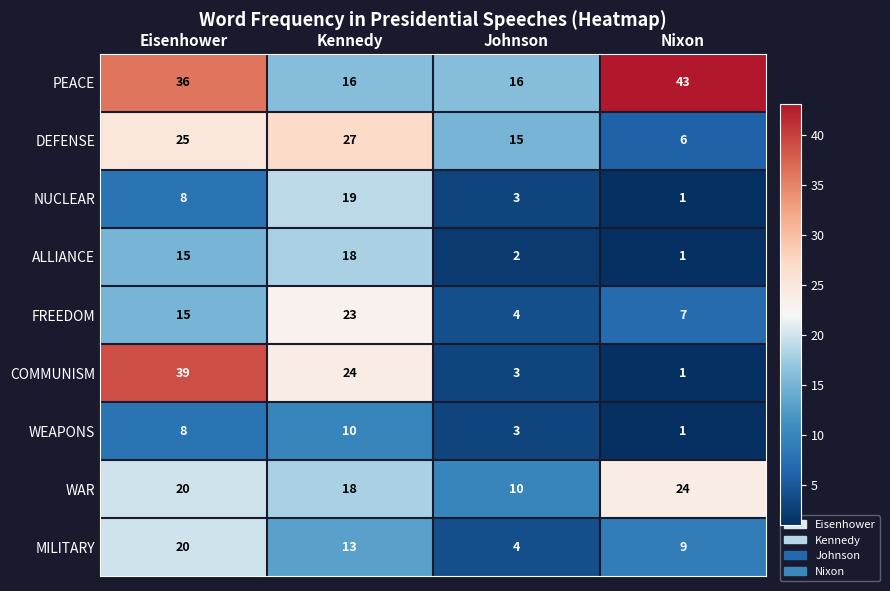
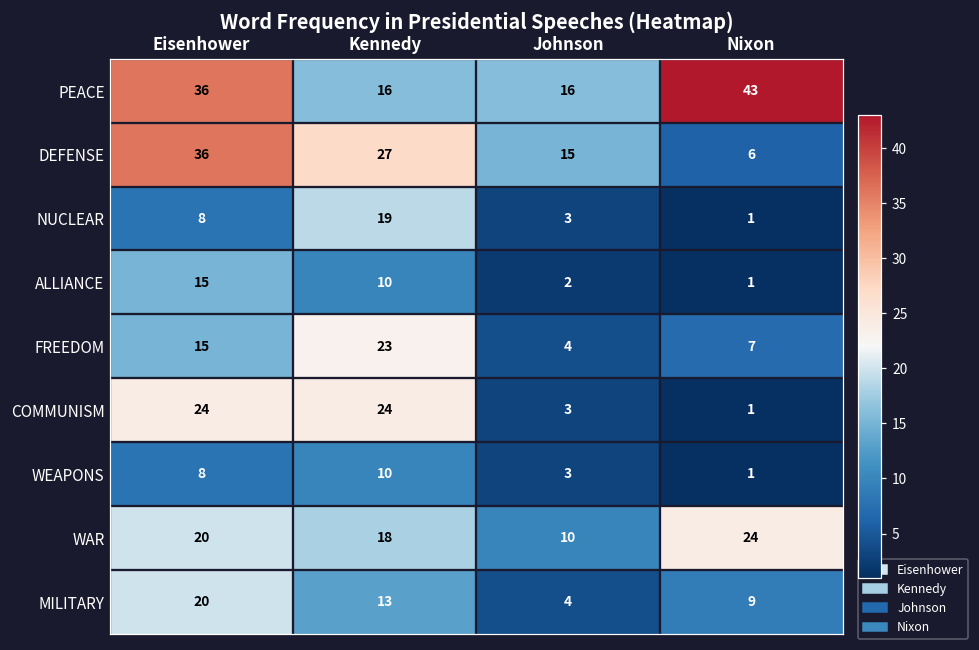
  {
    "PEACE": {
      "Eisenhower": 36,
      "Kennedy": 16,
      "Johnson": 16,
      "Nixon": 43
    },
    "DEFENSE": {
-     "Eisenhower": 25,
+     "Eisenhower": 36,
      "Kennedy": 27,
      "Johnson": 15,
      "Nixon": 6
    },
    "NUCLEAR": {
      "Eisenhower": 8,
      "Kennedy": 19,
      "Johnson": 3,
      "Nixon": 1
    },
    "ALLIANCE": {
      "Eisenhower": 15,
-     "Kennedy": 18,
+     "Kennedy": 10,
      "Johnson": 2,
      "Nixon": 1
    },
    "FREEDOM": {
      "Eisenhower": 15,
      "Kennedy": 23,
      "Johnson": 4,
      "Nixon": 7
    },
    "COMMUNISM": {
-     "Eisenhower": 39,
+     "Eisenhower": 24,
      "Kennedy": 24,
      "Johnson": 3,
      "Nixon": 1
    },
    "WEAPONS": {
      "Eisenhower": 8,
      "Kennedy": 10,
      "Johnson": 3,
      "Nixon": 1
    },
    "WAR": {
      "Eisenhower": 20,
      "Kennedy": 18,
      "Johnson": 10,
      "Nixon": 24
    },
    "MILITARY": {
      "Eisenhower": 20,
      "Kennedy": 13,
      "Johnson": 4,
      "Nixon": 9
    }
  }
